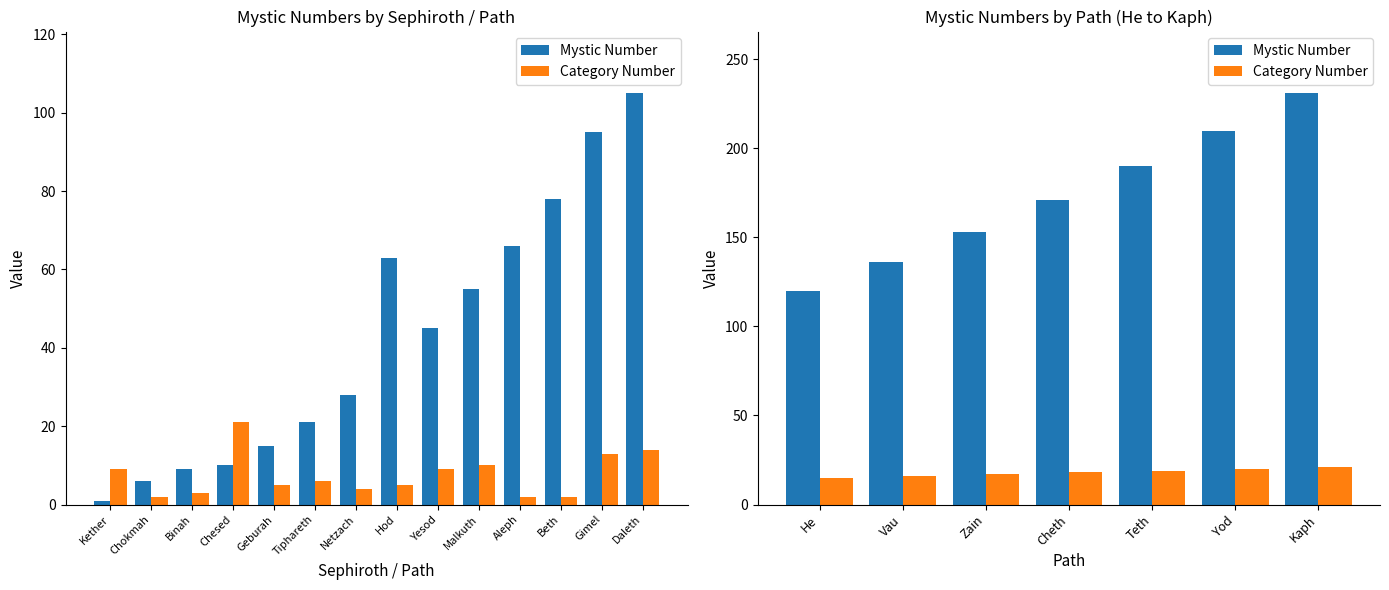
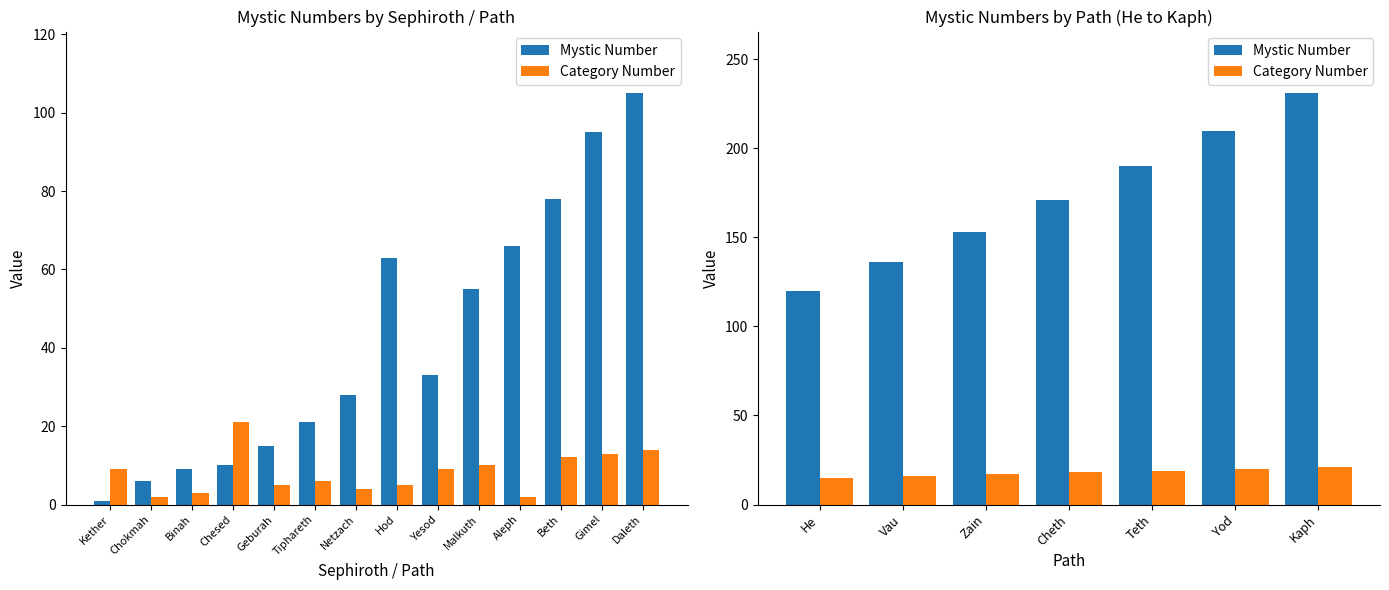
  {
    "Mystic Numbers by Sephiroth / Path": {
      "Mystic Number": {
        "Kether": 1,
        "Chokmah": 6,
        "Binah": 9,
        "Chesed": 10,
        "Geburah": 15,
        "Tiphareth": 21,
        "Netzach": 28,
        "Hod": 63,
-       "Yesod": 45,
+       "Yesod": 33,
        "Malkuth": 55,
        "Aleph": 66,
        "Beth": 78,
        "Gimel": 95,
        "Daleth": 105
      },
      "Category Number": {
        "Kether": 9,
        "Chokmah": 2,
        "Binah": 3,
        "Chesed": 21,
        "Geburah": 5,
        "Tiphareth": 6,
        "Netzach": 4,
        "Hod": 5,
        "Yesod": 9,
        "Malkuth": 10,
        "Aleph": 2,
-       "Beth": 2,
+       "Beth": 12,
        "Gimel": 13,
        "Daleth": 14
      }
    },
    "Mystic Numbers by Path (He to Kaph)": {
      "Mystic Number": {
        "He": 120,
        "Vau": 136,
        "Zain": 153,
        "Cheth": 171,
        "Teth": 190,
        "Yod": 210,
        "Kaph": 231
      },
      "Category Number": {
        "He": 15,
        "Vau": 16,
        "Zain": 17,
        "Cheth": 18,
        "Teth": 19,
        "Yod": 20,
        "Kaph": 21
      }
    }
  }
